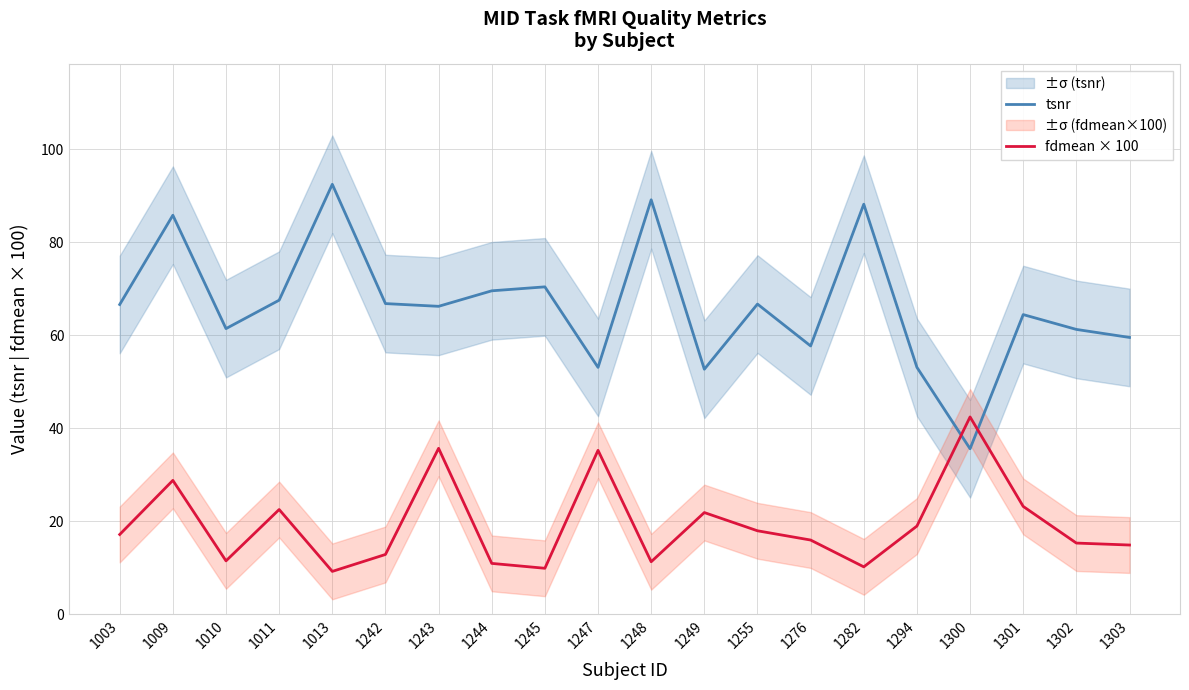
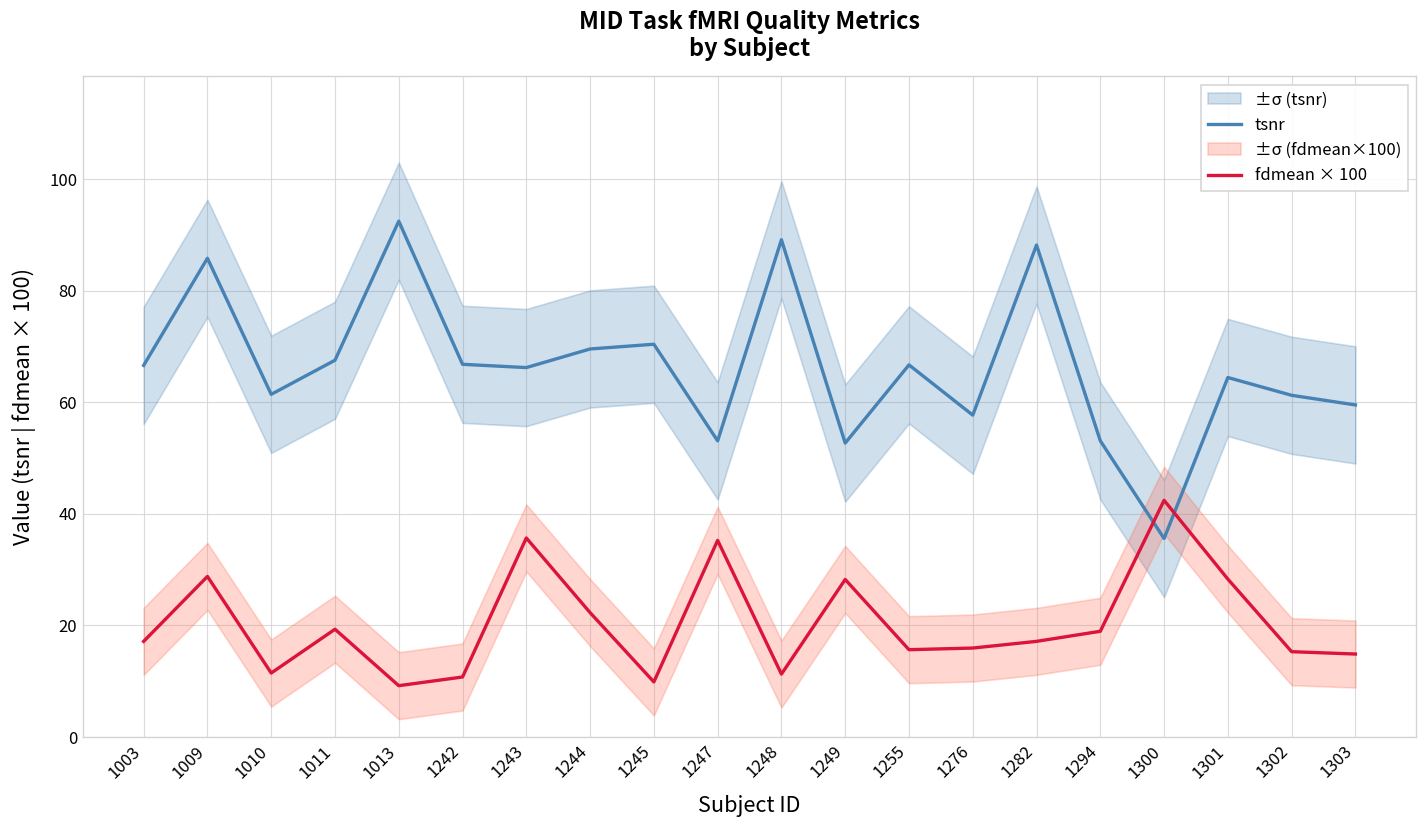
  {
    "fdmean × 100": {
      "1003": 17,
      "1009": 29,
      "1010": 11,
-     "1011": 23,
+     "1011": 19,
      "1013": 9,
-     "1242": 13,
+     "1242": 11,
      "1243": 36,
-     "1244": 11,
+     "1244": 22,
      "1245": 10,
      "1247": 35,
      "1248": 11,
-     "1249": 22,
-     "1255": 18,
+     "1249": 28,
+     "1255": 16,
      "1276": 16,
-     "1282": 10,
+     "1282": 17,
      "1294": 19,
      "1300": 42,
-     "1301": 23,
+     "1301": 28,
      "1302": 15,
      "1303": 15
    }
  }
